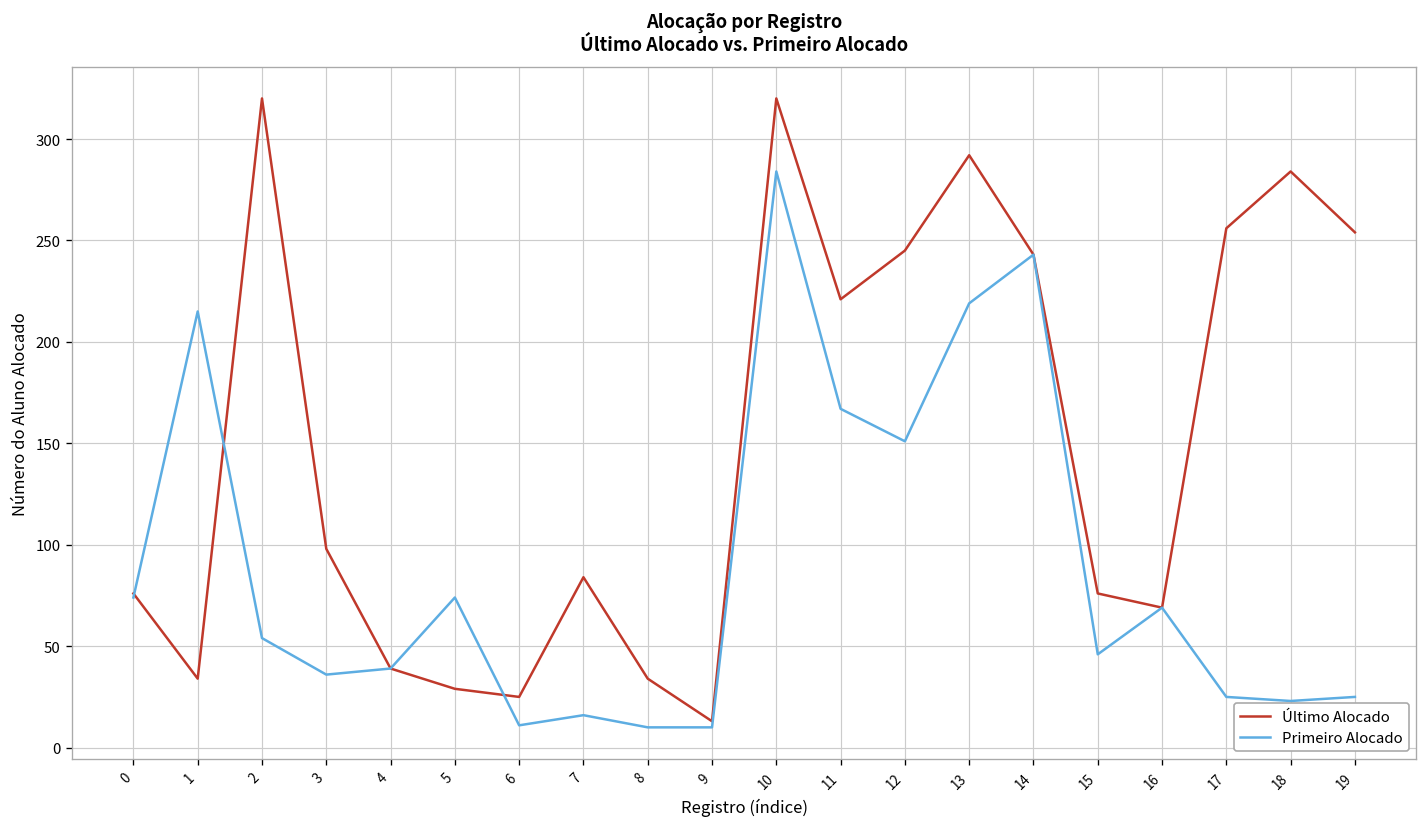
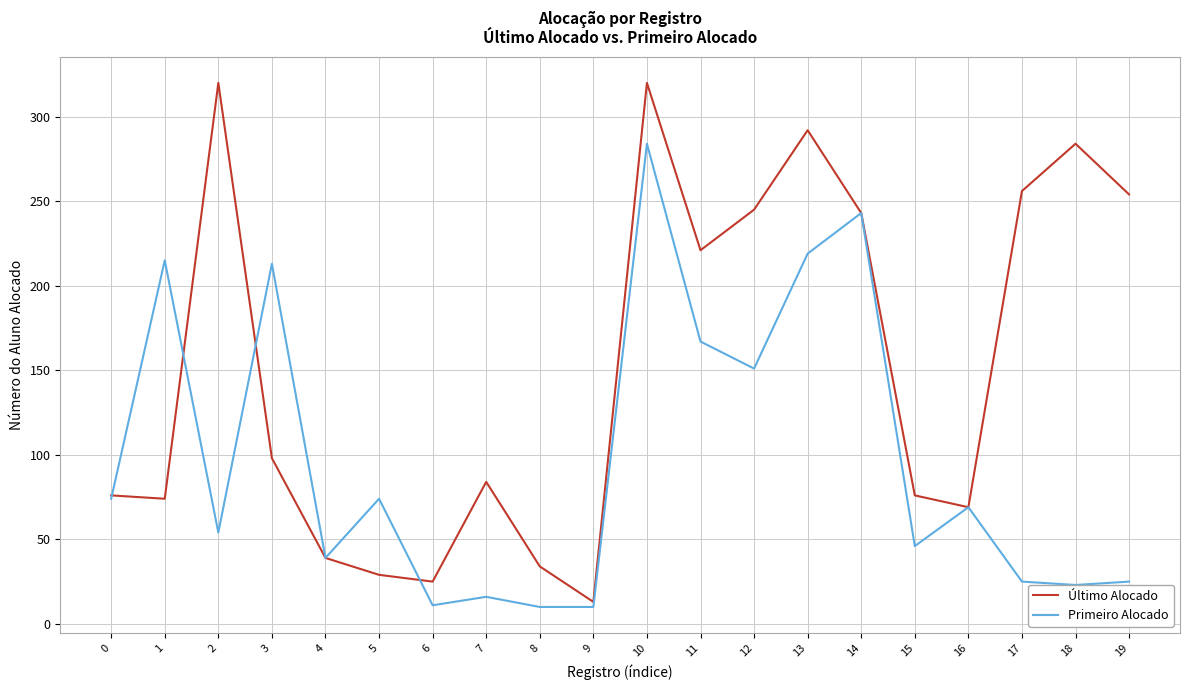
  {
    "Último Alocado": {
      "0": 76,
-     "1": 34,
+     "1": 74,
      "2": 320,
      "3": 98,
      "5": 29,
      "6": 25,
      "7": 84,
      "8": 34,
      "9": 13,
      "10": 320,
      "11": 221,
      "12": 245,
      "13": 292,
      "15": 76,
      "17": 256,
      "18": 284,
      "19": 254
    },
    "Primeiro Alocado": {
      "0": 74,
      "1": 215,
      "2": 54,
-     "3": 36,
+     "3": 213,
      "5": 74,
      "6": 11,
      "7": 16,
      "8": 10,
      "9": 10,
      "10": 284,
      "11": 167,
      "12": 151,
      "13": 219,
      "15": 46,
      "17": 25,
      "19": 25
    }
  }
